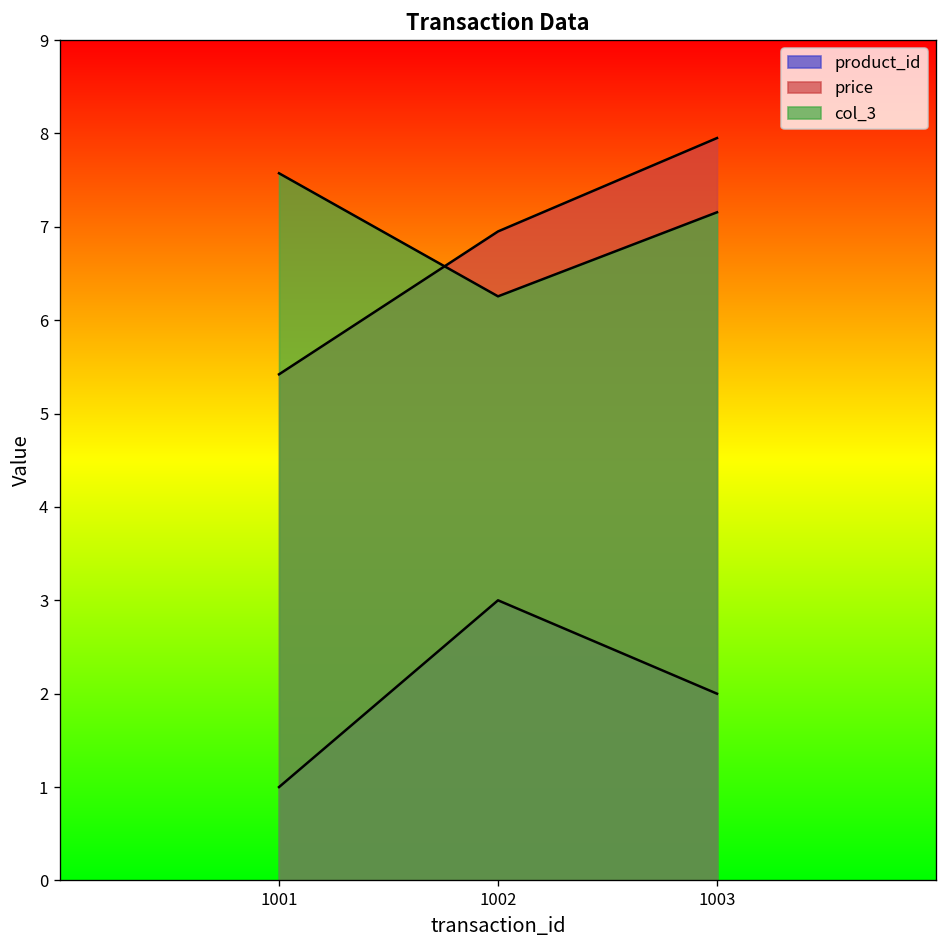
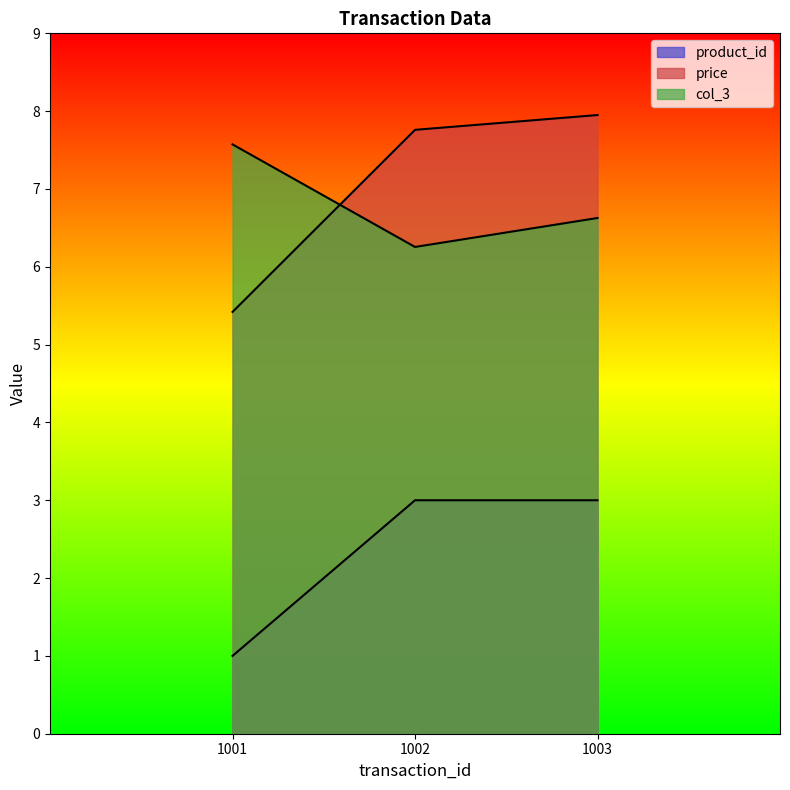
  {
    "product_id": {
      "1001": 1,
      "1002": 3,
-     "1003": 2
+     "1003": 3
    },
    "price": {
      "1001": 5.4,
-     "1002": 7.0,
+     "1002": 7.8,
      "1003": 8.0
    },
    "col_3": {
      "1001": 7.6,
      "1002": 6.3,
-     "1003": 7.2
+     "1003": 6.6
    }
  }
